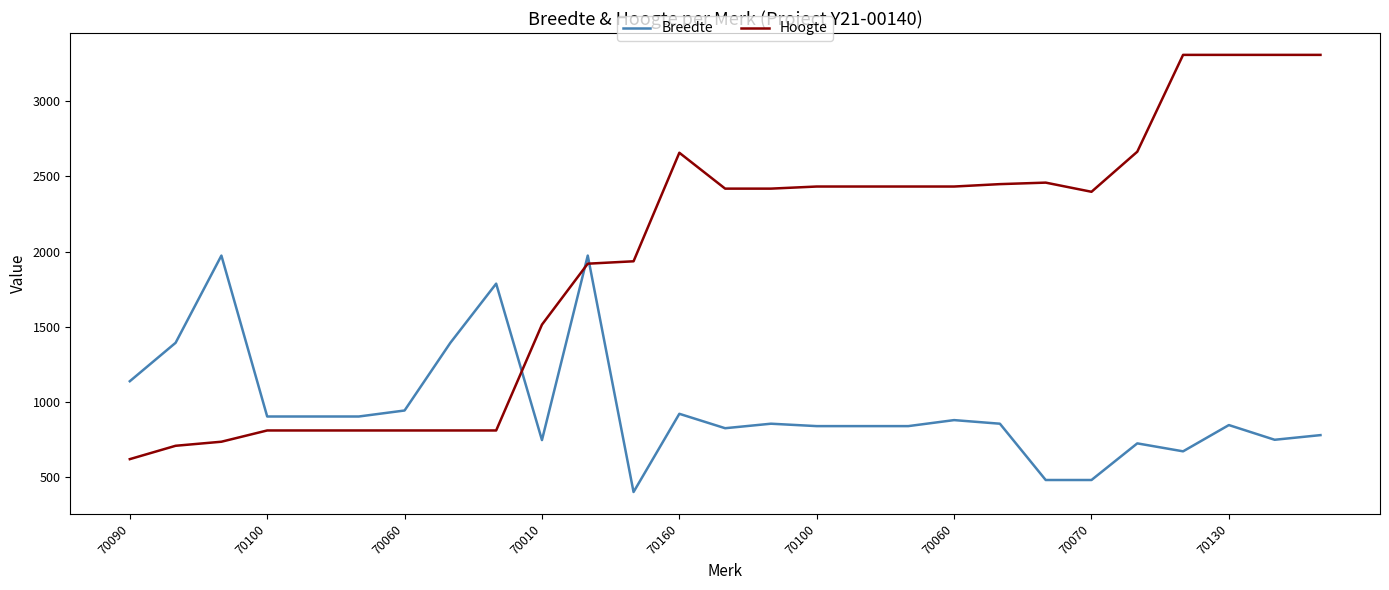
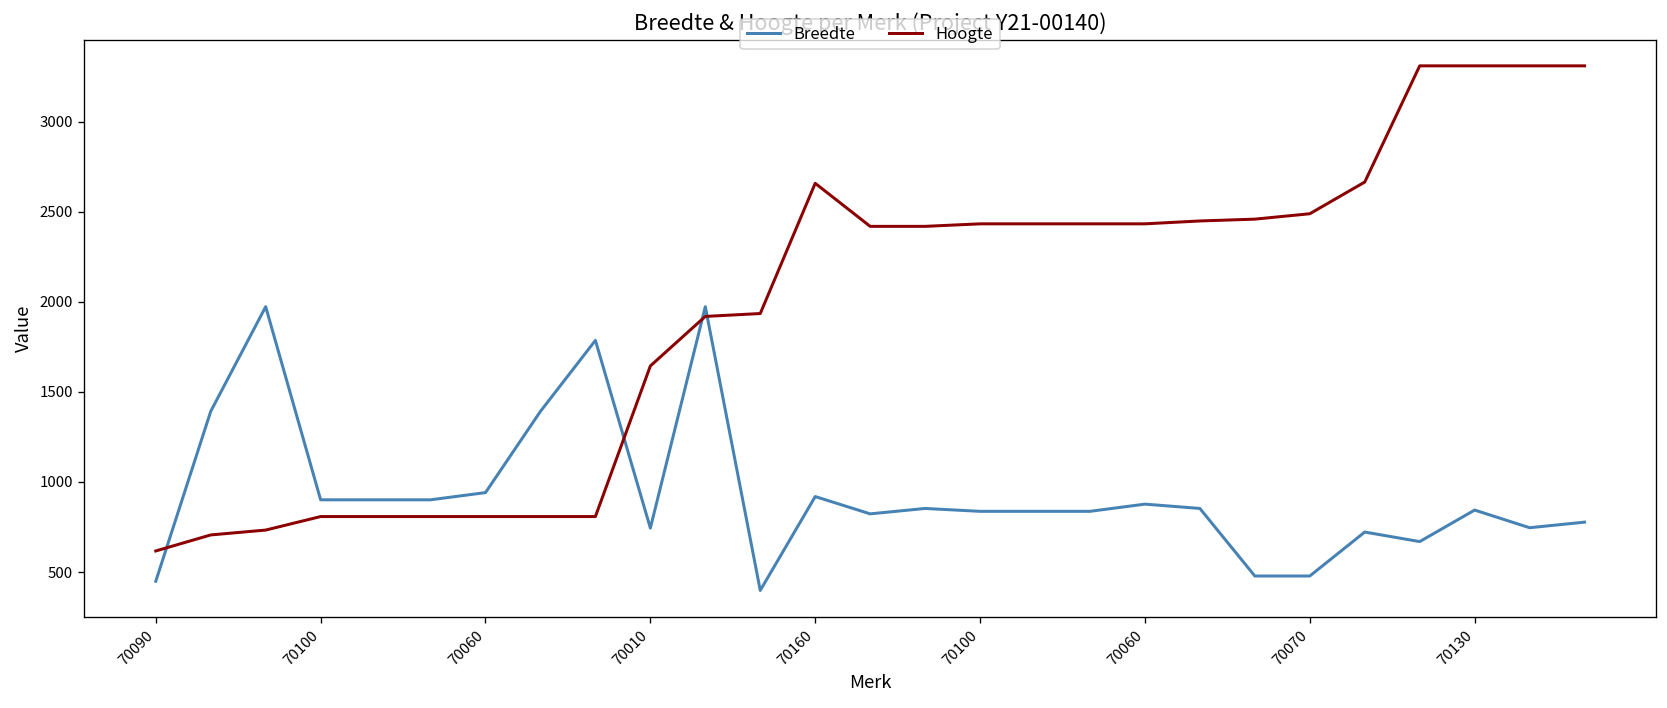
  {
    "Breedte": {
-     "70090": 1140,
+     "70090": 450,
      "70010": 740,
      "70160": 920,
      "70070": 480,
      "70130": 840
    },
    "Hoogte": {
      "70090": 620,
-     "70010": 1510,
+     "70010": 1640,
      "70160": 2660,
-     "70070": 2400,
+     "70070": 2490,
      "70130": 3310
    }
  }
